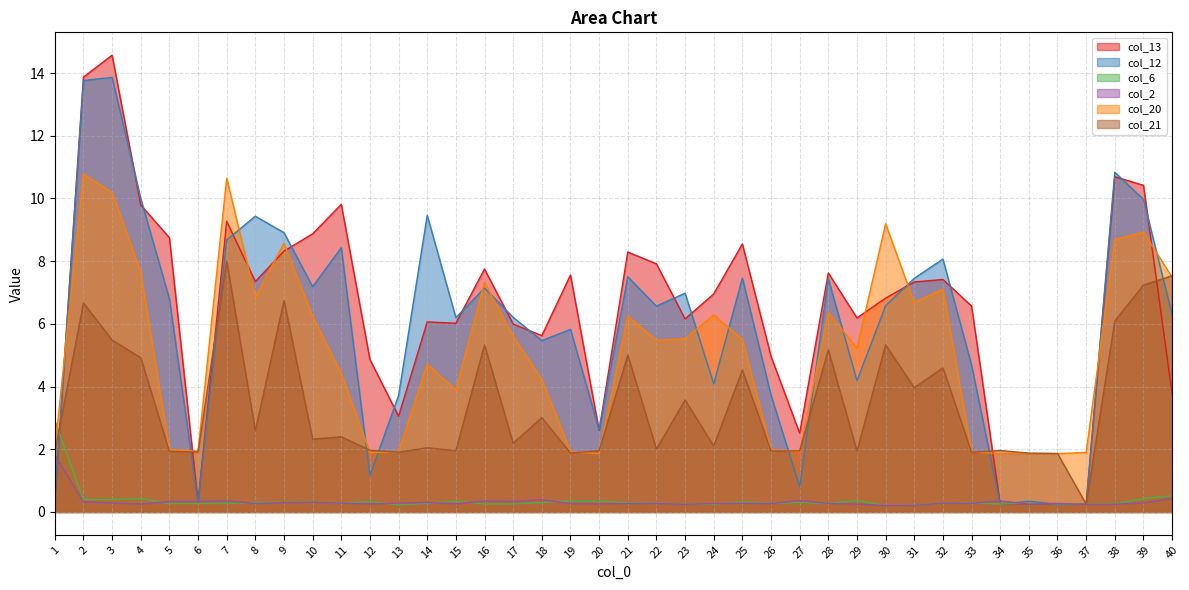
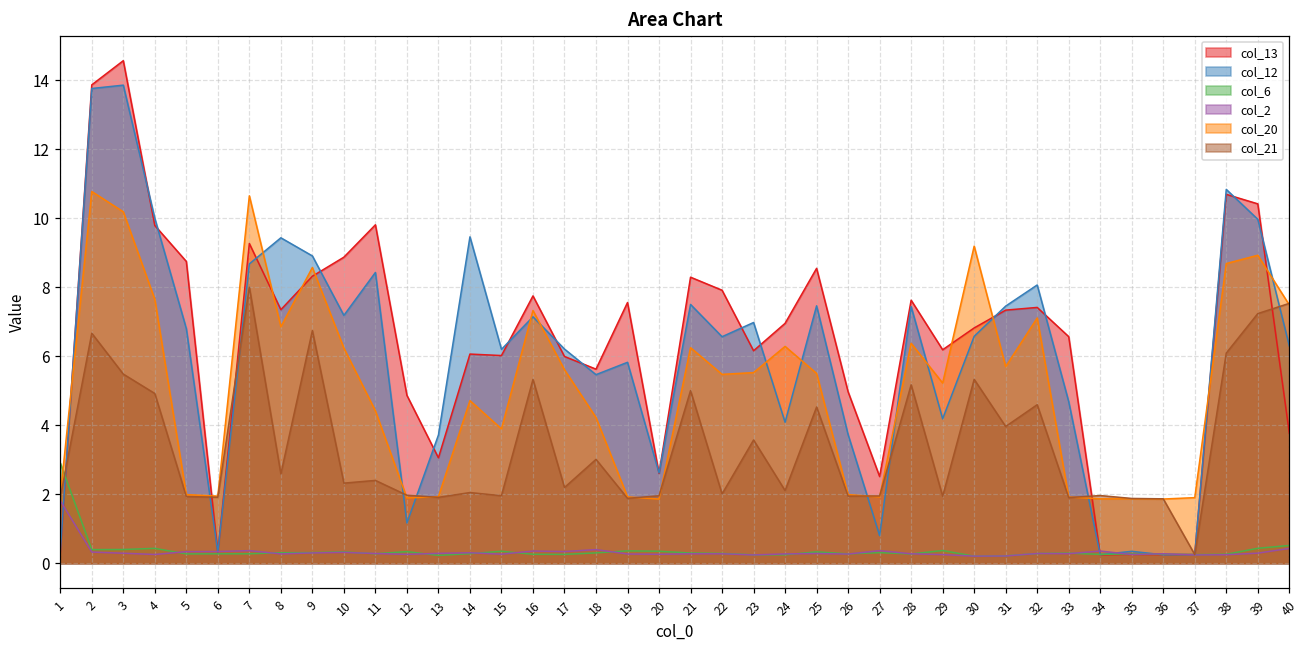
  {
    "col_13": {
      "2": 13.9,
      "3": 14.6,
      "4": 9.8,
      "5": 8.7,
      "7": 9.3,
      "8": 7.4,
      "9": 8.3,
      "10": 8.9,
      "11": 9.8,
      "12": 4.9,
      "13": 3.1,
      "14": 6.1,
      "15": 6.0,
      "16": 7.7,
      "17": 6.0,
      "18": 5.6,
      "19": 7.6,
      "21": 8.3,
      "22": 7.9,
      "23": 6.2,
      "24": 7.0,
      "25": 8.5,
      "26": 5.0,
      "27": 2.5,
      "28": 7.6,
      "29": 6.2,
      "30": 6.8,
      "31": 7.3,
      "32": 7.4,
      "33": 6.6,
      "38": 10.7,
      "39": 10.4,
      "40": 3.8
    },
    "col_12": {
      "2": 13.8,
      "3": 13.9,
      "4": 10.0,
      "5": 6.8,
      "7": 8.7,
      "8": 9.4,
      "9": 8.9,
      "10": 7.2,
      "11": 8.4,
      "12": 1.2,
      "13": 3.7,
      "14": 9.5,
      "15": 6.2,
      "16": 7.1,
      "17": 6.2,
      "18": 5.5,
      "19": 5.8,
      "21": 7.5,
      "22": 6.6,
      "23": 7.0,
      "24": 4.1,
      "25": 7.5,
      "26": 3.7,
      "27": 0.8,
      "28": 7.4,
      "29": 4.2,
      "30": 6.6,
      "31": 7.5,
      "32": 8.1,
      "33": 4.7,
      "38": 10.8,
      "39": 10.0,
      "40": 6.3
    },
    "col_6": {
      "1": 2.9,
      "3": 0.4,
      "4": 0.4,
      "7": 0.3,
      "15": 0.3,
      "16": 0.3,
      "17": 0.3,
      "18": 0.3,
      "19": 0.4,
      "20": 0.3,
      "29": 0.4,
      "39": 0.4,
      "40": 0.5
    },
    "col_2": {
      "1": 1.8,
      "3": 0.3,
      "4": 0.3,
      "7": 0.4,
      "15": 0.3,
      "16": 0.4,
      "17": 0.3,
      "18": 0.4,
      "19": 0.3,
      "20": 0.3,
      "29": 0.2,
      "34": 0.4,
      "39": 0.3,
      "40": 0.4
    },
    "col_20": {
      "2": 10.8,
      "3": 10.2,
      "4": 7.6,
      "7": 10.7,
      "8": 6.9,
      "9": 8.6,
      "10": 6.2,
      "11": 4.4,
      "14": 4.7,
      "15": 3.9,
      "16": 7.3,
      "17": 5.6,
      "18": 4.2,
      "20": 1.9,
      "21": 6.2,
      "22": 5.5,
      "23": 5.5,
      "24": 6.3,
      "25": 5.5,
      "28": 6.4,
      "29": 5.2,
      "30": 9.2,
-     "31": 6.7,
+     "31": 5.7,
      "32": 7.1,
      "34": 1.9,
      "37": 1.9,
      "38": 8.7,
      "39": 8.9
    },
    "col_21": {
      "2": 6.7,
      "3": 5.5,
      "4": 4.9,
      "7": 8.0,
      "8": 2.6,
      "9": 6.7,
      "10": 2.3,
      "11": 2.4,
      "14": 2.0,
      "15": 2.0,
      "16": 5.3,
      "17": 2.2,
      "18": 3.0,
      "20": 2.0,
      "21": 5.0,
      "22": 2.0,
      "23": 3.6,
      "24": 2.1,
      "25": 4.5,
      "28": 5.2,
      "29": 1.9,
      "30": 5.3,
      "31": 4.0,
      "32": 4.6,
      "34": 2.0,
      "38": 6.1,
      "39": 7.2
    }
  }
